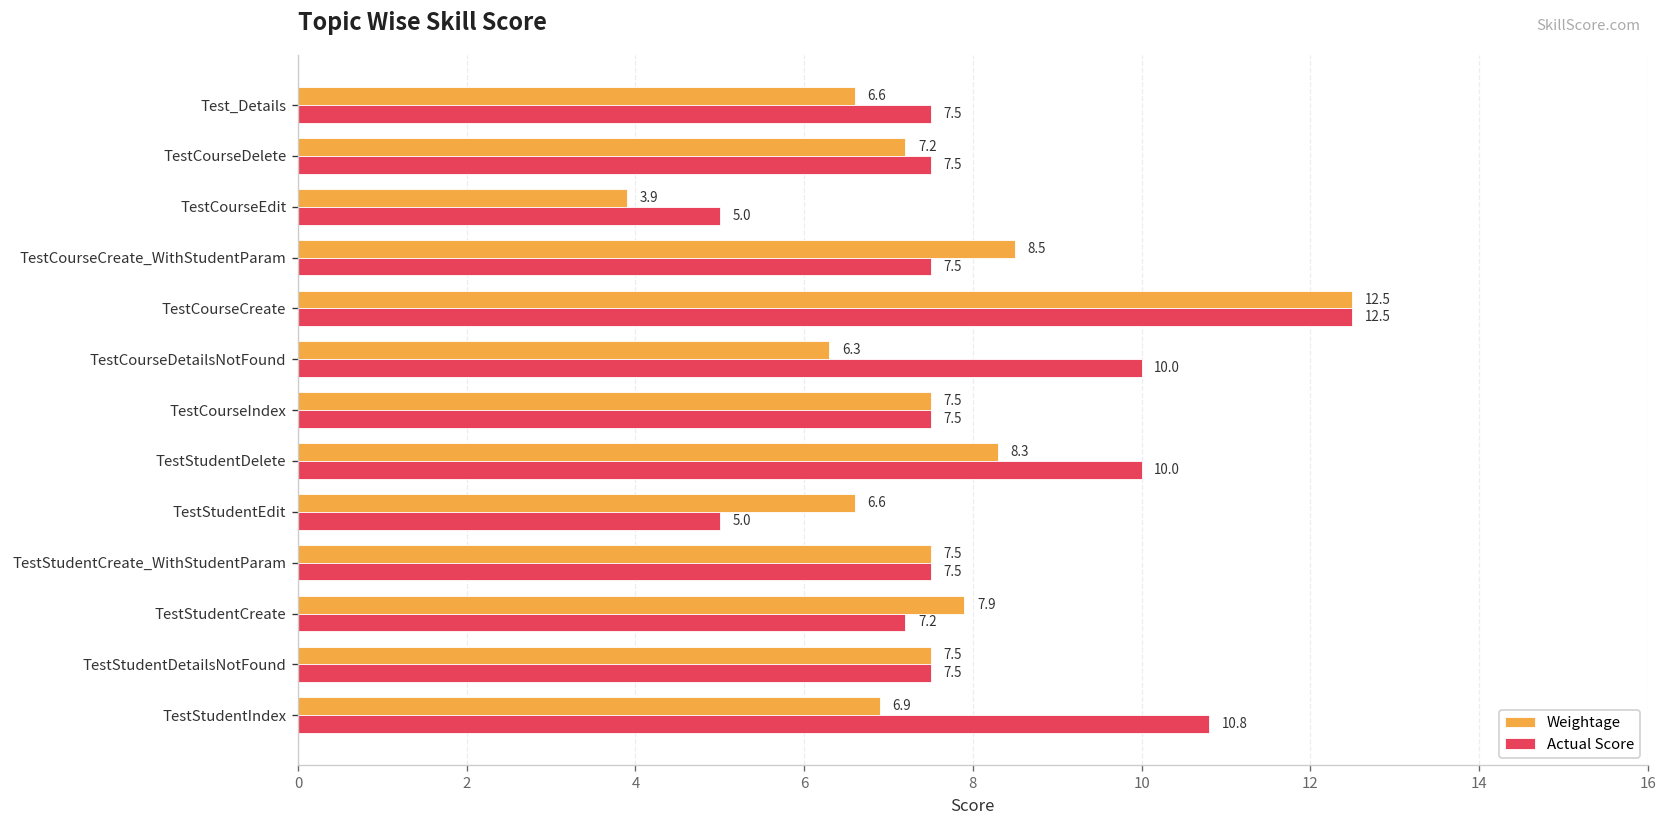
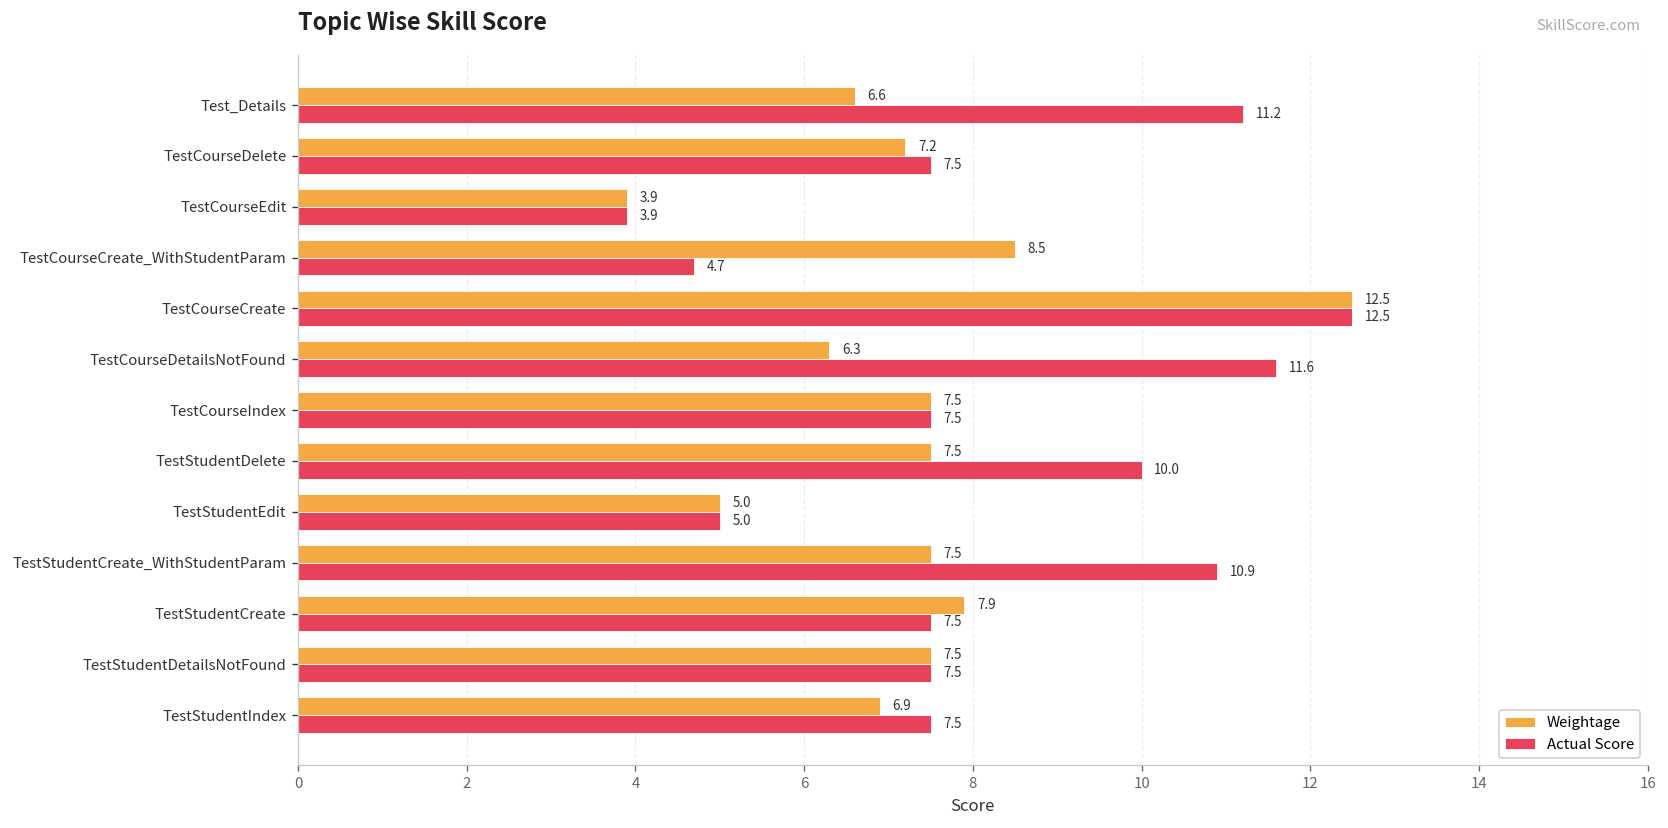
  {
    "Weightage": {
      "Test_Details": 6.6,
      "TestCourseDelete": 7.2,
      "TestCourseEdit": 3.9,
      "TestCourseCreate_WithStudentParam": 8.5,
      "TestCourseCreate": 12.5,
      "TestCourseDetailsNotFound": 6.3,
      "TestCourseIndex": 7.5,
-     "TestStudentDelete": 8.3,
-     "TestStudentEdit": 6.6,
+     "TestStudentDelete": 7.5,
+     "TestStudentEdit": 5.0,
      "TestStudentCreate_WithStudentParam": 7.5,
      "TestStudentCreate": 7.9,
      "TestStudentDetailsNotFound": 7.5,
      "TestStudentIndex": 6.9
    },
    "Actual Score": {
-     "Test_Details": 7.5,
+     "Test_Details": 11.2,
      "TestCourseDelete": 7.5,
-     "TestCourseEdit": 5.0,
-     "TestCourseCreate_WithStudentParam": 7.5,
+     "TestCourseEdit": 3.9,
+     "TestCourseCreate_WithStudentParam": 4.7,
      "TestCourseCreate": 12.5,
-     "TestCourseDetailsNotFound": 10.0,
+     "TestCourseDetailsNotFound": 11.6,
      "TestCourseIndex": 7.5,
      "TestStudentDelete": 10.0,
      "TestStudentEdit": 5.0,
-     "TestStudentCreate_WithStudentParam": 7.5,
-     "TestStudentCreate": 7.2,
+     "TestStudentCreate_WithStudentParam": 10.9,
+     "TestStudentCreate": 7.5,
      "TestStudentDetailsNotFound": 7.5,
-     "TestStudentIndex": 10.8
+     "TestStudentIndex": 7.5
    }
  }
